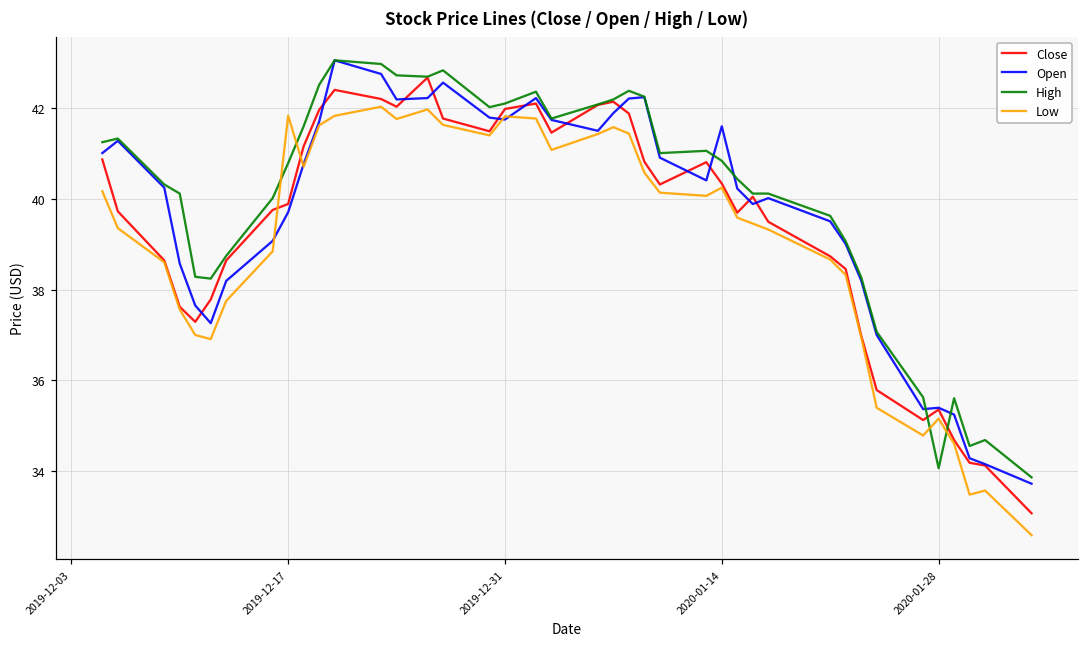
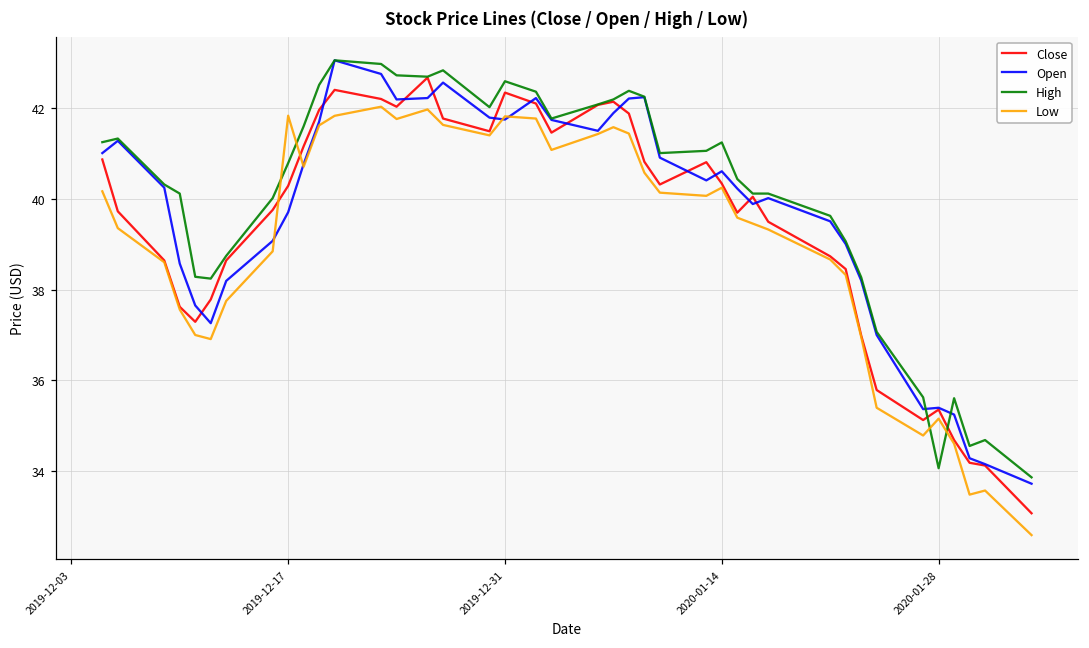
  {
    "Close": {
-     "2019-12-17": 39.9,
-     "2019-12-31": 42.0,
+     "2019-12-17": 40.3,
+     "2019-12-31": 42.3,
      "2020-01-14": 40.3
    },
    "Open": {
      "2019-12-17": 39.7,
      "2019-12-31": 41.7,
-     "2020-01-14": 41.6
+     "2020-01-14": 40.6
    },
    "High": {
      "2019-12-17": 40.8,
-     "2019-12-31": 42.1,
-     "2020-01-14": 40.8,
+     "2019-12-31": 42.6,
+     "2020-01-14": 41.2,
      "2020-01-28": 34.1
    },
    "Low": {
      "2019-12-17": 41.8,
      "2019-12-31": 41.8,
      "2020-01-14": 40.2,
      "2020-01-28": 35.2
    }
  }
